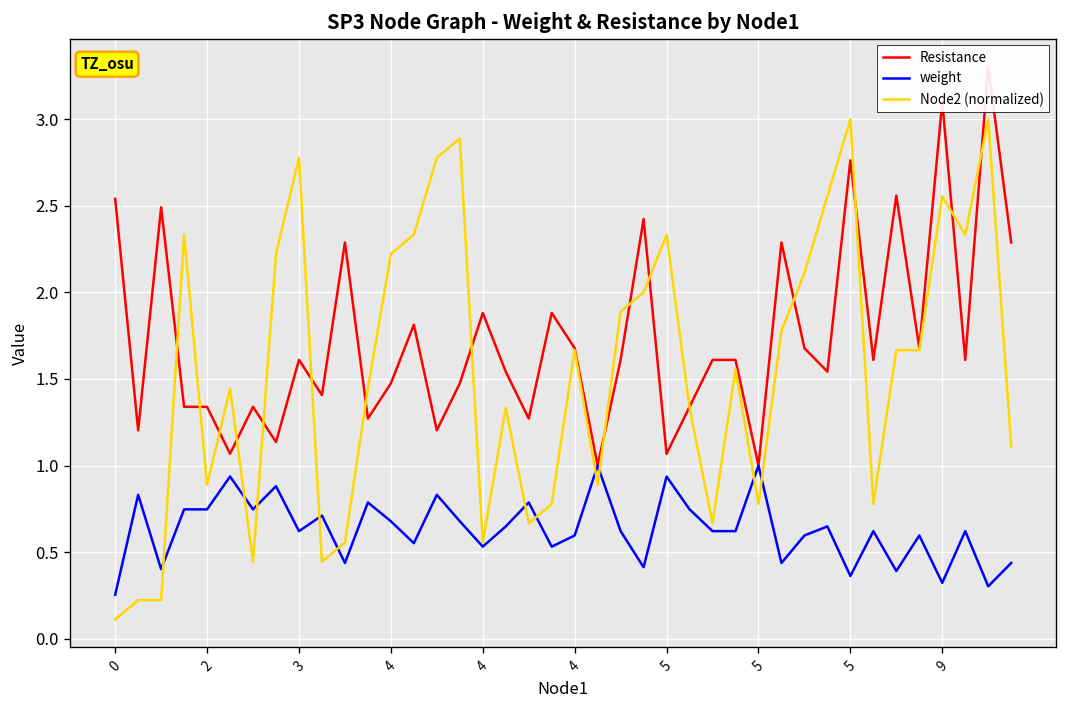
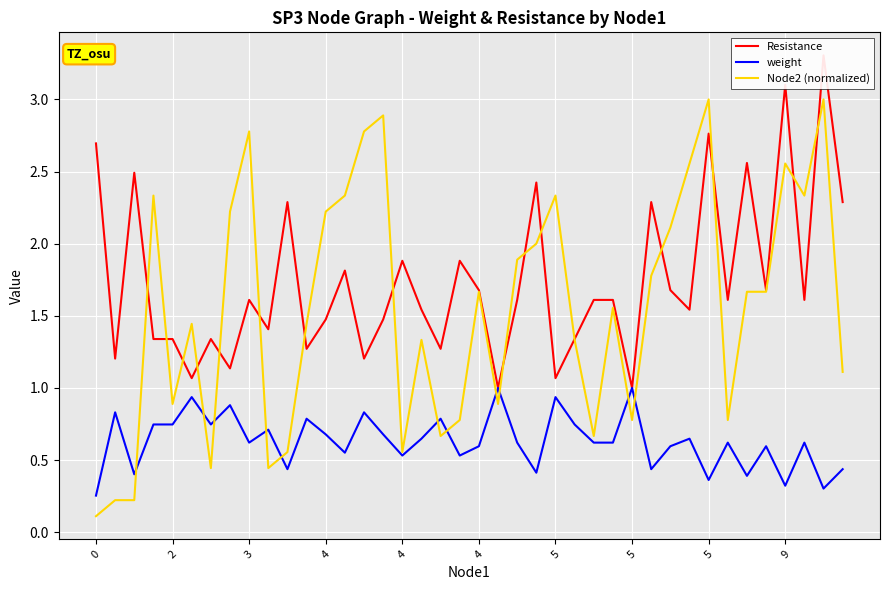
  {
    "Resistance": {
-     "0": 2.54
+     "0": 2.69
    },
    "weight": {
      "0": 0.25
    },
    "Node2 (normalized)": {
      "0": 0.11
    }
  }
